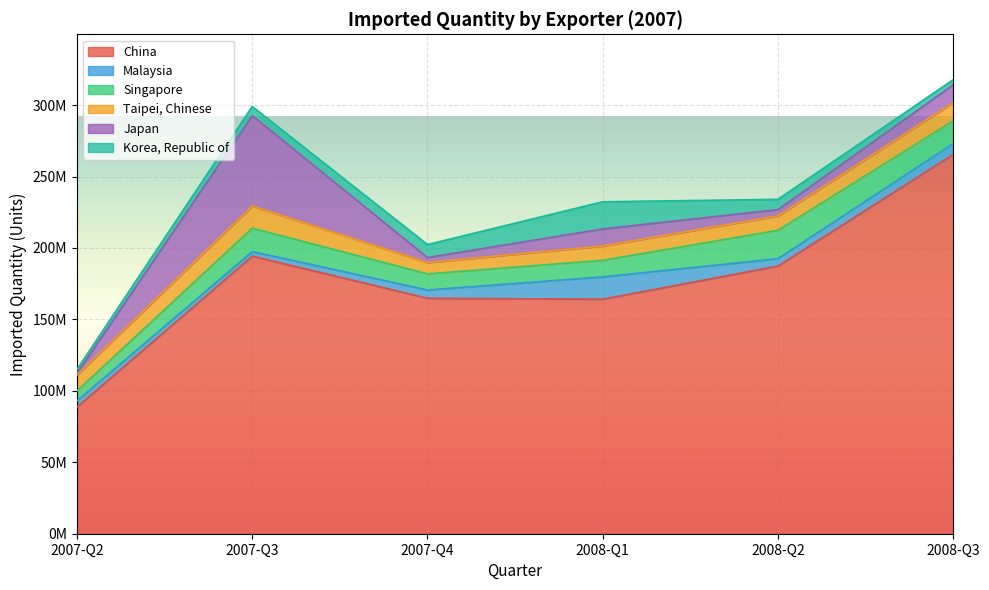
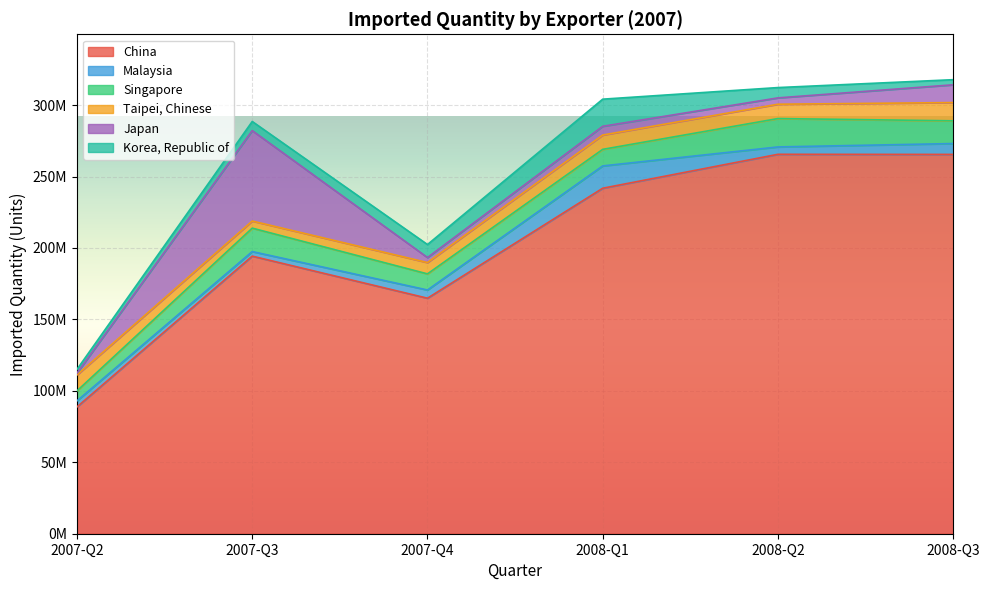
  {
    "China": {
      "2007-Q2": 89000000,
      "2007-Q3": 194000000,
      "2007-Q4": 165000000,
-     "2008-Q1": 164000000,
-     "2008-Q2": 187000000,
+     "2008-Q1": 242000000,
+     "2008-Q2": 266000000,
      "2008-Q3": 265000000
    },
    "Malaysia": {
      "2007-Q2": 4000000,
      "2007-Q3": 3000000,
      "2007-Q4": 6000000,
      "2008-Q1": 16000000,
      "2008-Q2": 5000000,
      "2008-Q3": 8000000
    },
    "Taipei, Chinese": {
-     "2007-Q3": 15000000,
+     "2007-Q3": 5000000,
      "2007-Q4": 8000000,
      "2008-Q1": 10000000,
      "2008-Q2": 10000000,
      "2008-Q3": 13000000
    },
    "Japan": {
      "2007-Q3": 63000000,
      "2007-Q4": 3000000,
-     "2008-Q1": 12000000,
+     "2008-Q1": 6000000,
      "2008-Q2": 4000000,
      "2008-Q3": 12000000
    }
  }
